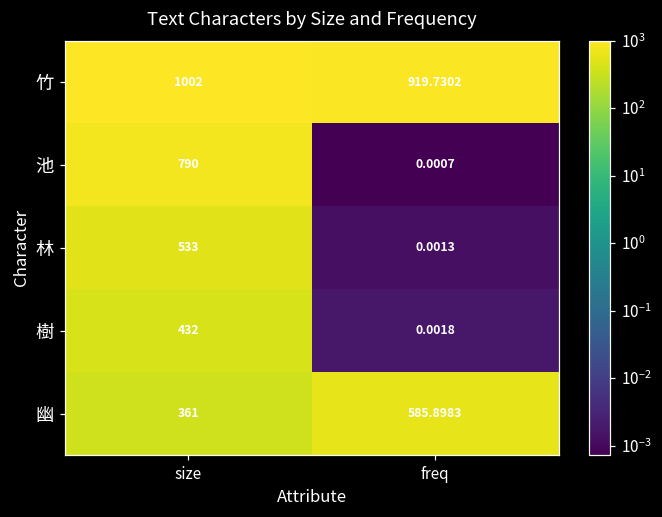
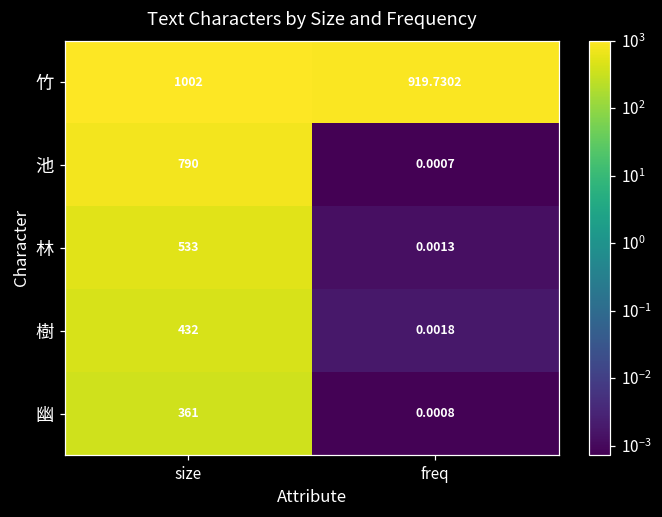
  {
    "竹": {
      "size": 1002,
      "freq": 919.7302
    },
    "池": {
      "size": 790,
      "freq": 0.0007
    },
    "林": {
      "size": 533,
      "freq": 0.0013
    },
    "樹": {
      "size": 432,
      "freq": 0.0018
    },
    "幽": {
      "size": 361,
-     "freq": 585.8983
+     "freq": 0.0008
    }
  }
